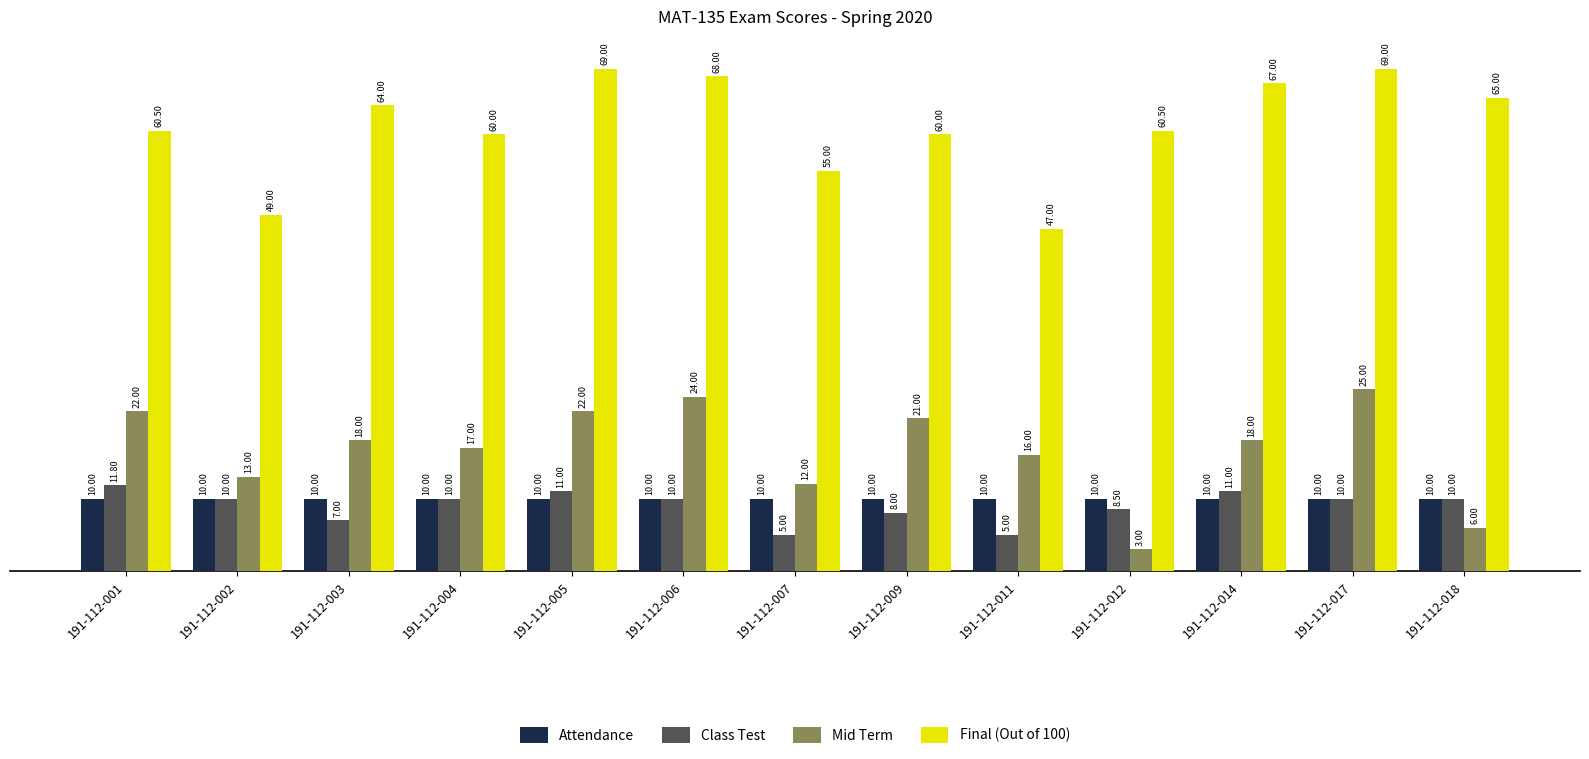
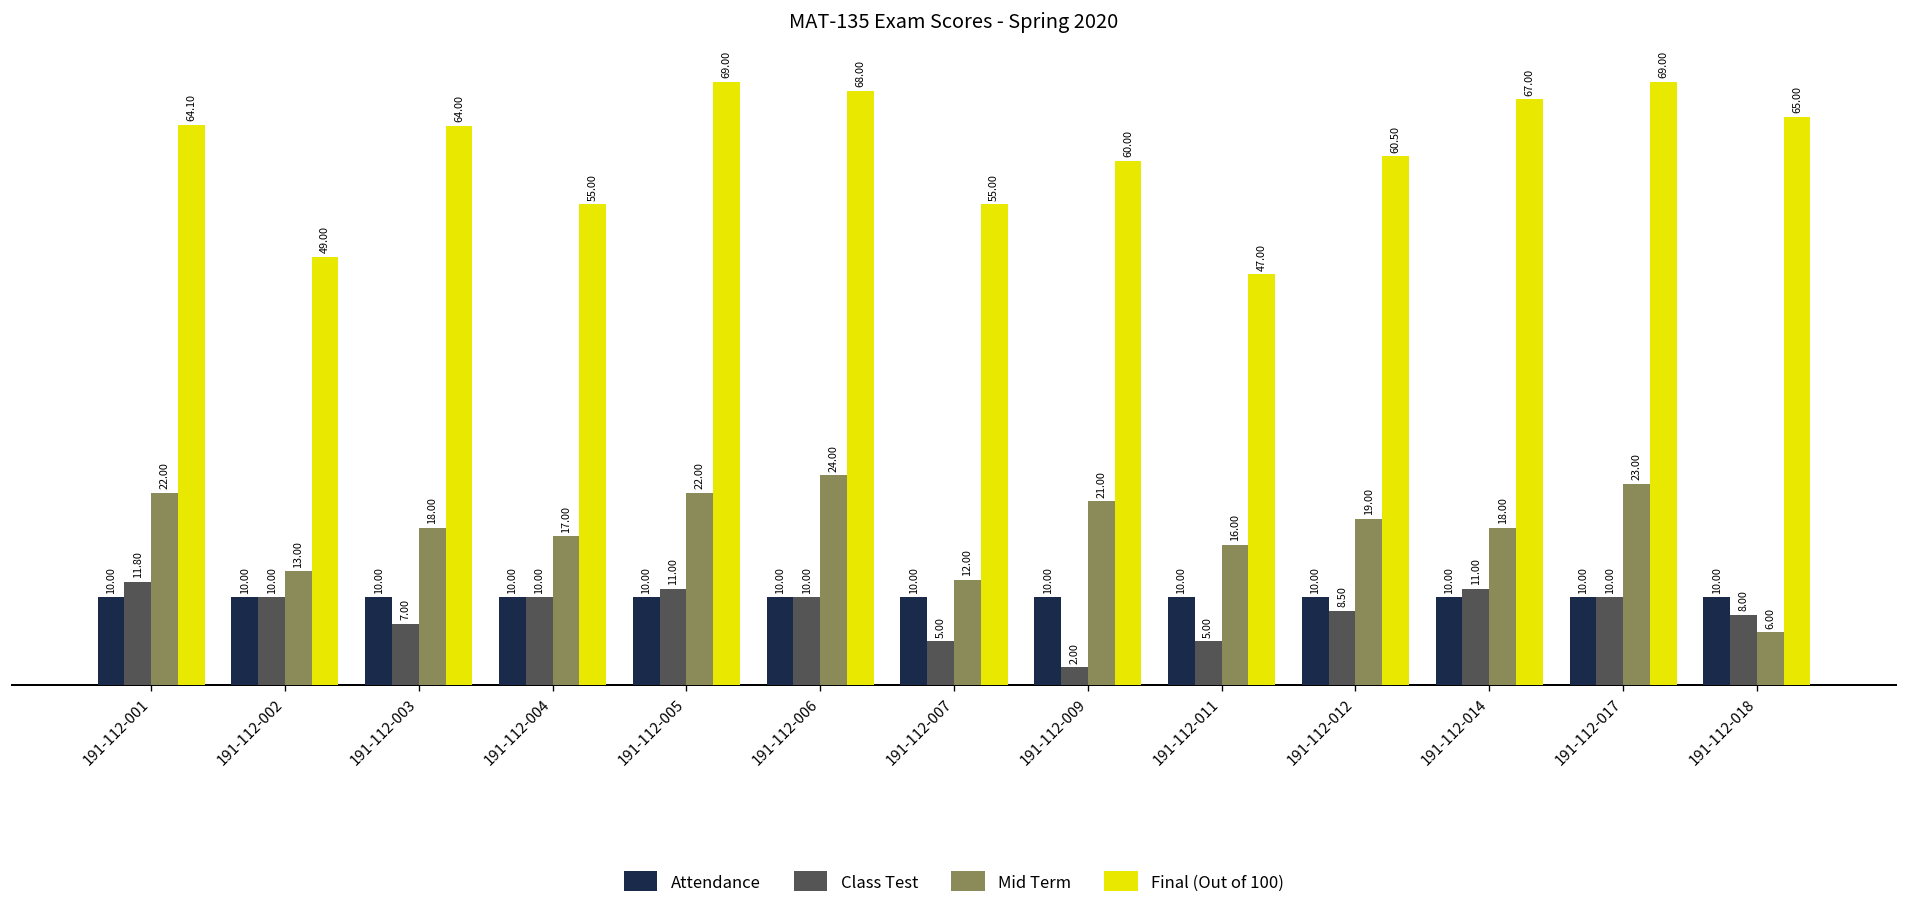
  {
    "Attendance": {
      "191-112-001": 10.00,
      "191-112-002": 10.00,
      "191-112-003": 10.00,
      "191-112-004": 10.00,
      "191-112-005": 10.00,
      "191-112-006": 10.00,
      "191-112-007": 10.00,
      "191-112-009": 10.00,
      "191-112-011": 10.00,
      "191-112-012": 10.00,
      "191-112-014": 10.00,
      "191-112-017": 10.00,
      "191-112-018": 10.00
    },
    "Class Test": {
      "191-112-001": 11.80,
      "191-112-002": 10.00,
      "191-112-003": 7.00,
      "191-112-004": 10.00,
      "191-112-005": 11.00,
      "191-112-006": 10.00,
      "191-112-007": 5.00,
-     "191-112-009": 8.00,
+     "191-112-009": 2.00,
      "191-112-011": 5.00,
      "191-112-012": 8.50,
      "191-112-014": 11.00,
      "191-112-017": 10.00,
-     "191-112-018": 10.00
+     "191-112-018": 8.00
    },
    "Mid Term": {
      "191-112-001": 22.00,
      "191-112-002": 13.00,
      "191-112-003": 18.00,
      "191-112-004": 17.00,
      "191-112-005": 22.00,
      "191-112-006": 24.00,
      "191-112-007": 12.00,
      "191-112-009": 21.00,
      "191-112-011": 16.00,
-     "191-112-012": 3.00,
+     "191-112-012": 19.00,
      "191-112-014": 18.00,
-     "191-112-017": 25.00,
+     "191-112-017": 23.00,
      "191-112-018": 6.00
    },
    "Final (Out of 100)": {
-     "191-112-001": 60.50,
+     "191-112-001": 64.10,
      "191-112-002": 49.00,
      "191-112-003": 64.00,
-     "191-112-004": 60.00,
+     "191-112-004": 55.00,
      "191-112-005": 69.00,
      "191-112-006": 68.00,
      "191-112-007": 55.00,
      "191-112-009": 60.00,
      "191-112-011": 47.00,
      "191-112-012": 60.50,
      "191-112-014": 67.00,
      "191-112-017": 69.00,
      "191-112-018": 65.00
    }
  }
